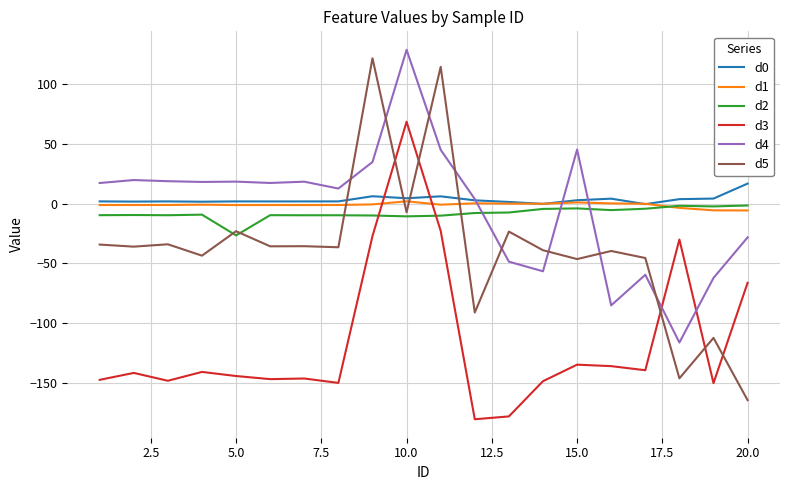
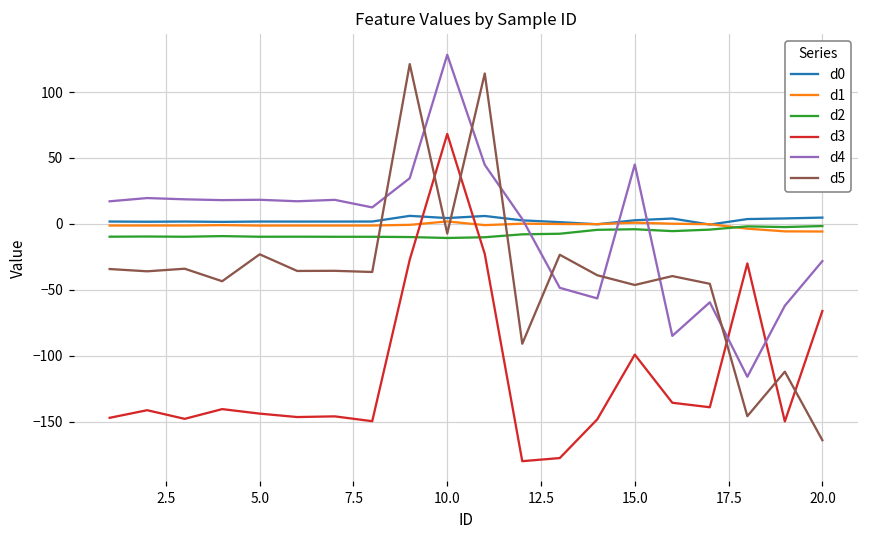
  {
    "d0": {
      "5.0": 2,
      "10.0": 4,
-     "20.0": 17
+     "20.0": 5
    },
    "d1": {
      "5.0": -1,
      "10.0": 2,
      "20.0": -6
    },
    "d2": {
-     "5.0": -27,
+     "5.0": -10,
      "10.0": -11,
      "15.0": -4,
      "20.0": -2
    },
    "d3": {
      "5.0": -144,
      "10.0": 68,
-     "15.0": -134,
+     "15.0": -99,
      "20.0": -66
    },
    "d4": {
      "5.0": 18,
      "10.0": 128,
      "15.0": 45,
      "20.0": -28
    },
    "d5": {
      "5.0": -23,
      "10.0": -7,
      "15.0": -46,
      "20.0": -164
    }
  }
